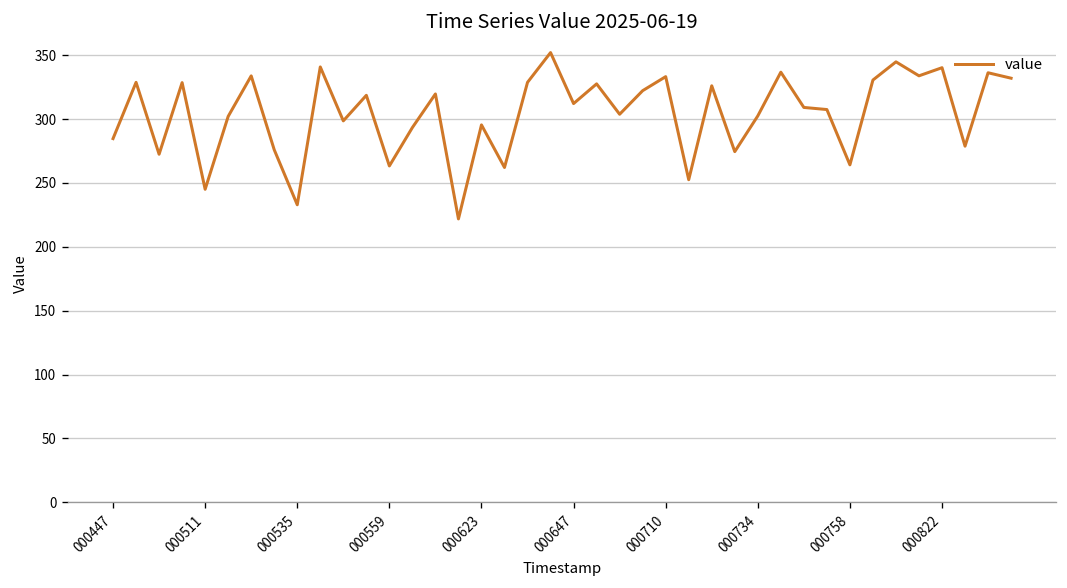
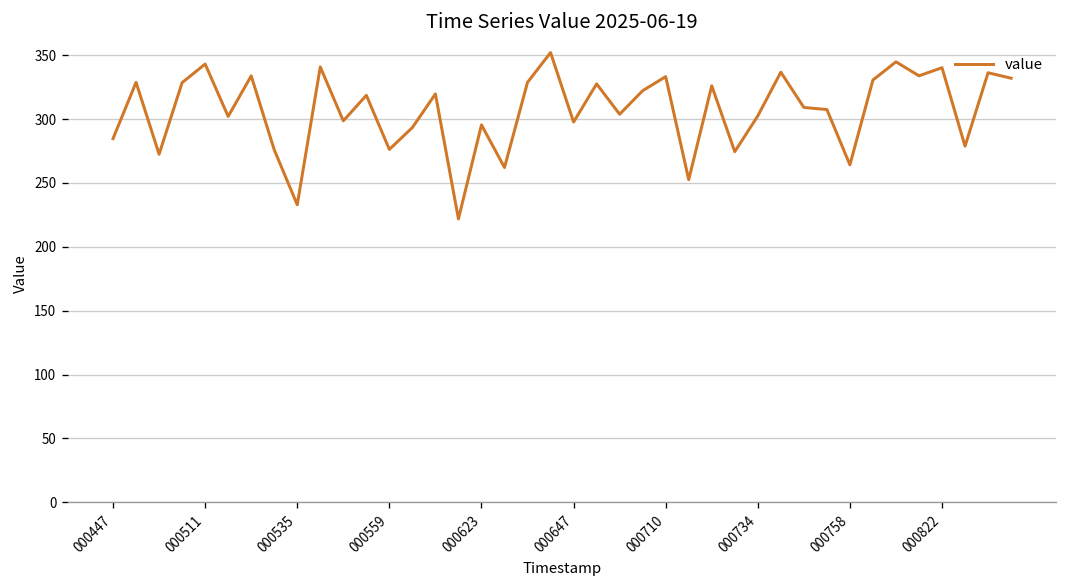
  {
    "000447": 285,
-   "000511": 245,
+   "000511": 343,
    "000535": 233,
-   "000559": 263,
+   "000559": 276,
    "000623": 295,
-   "000647": 312,
+   "000647": 298,
    "000710": 333,
    "000734": 303,
    "000758": 264,
    "000822": 340
  }
